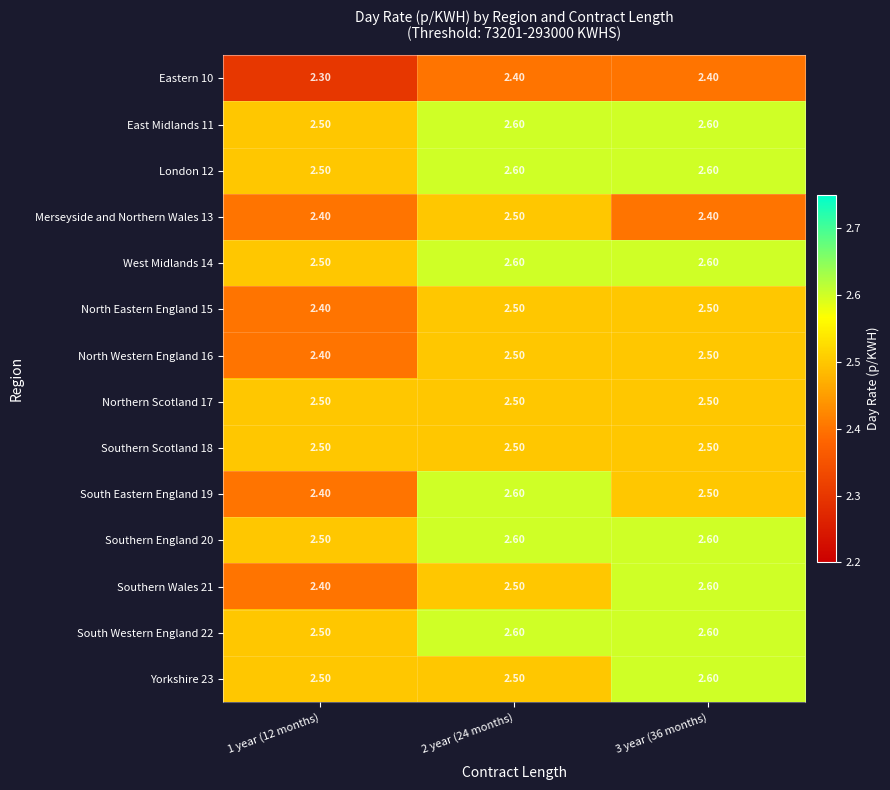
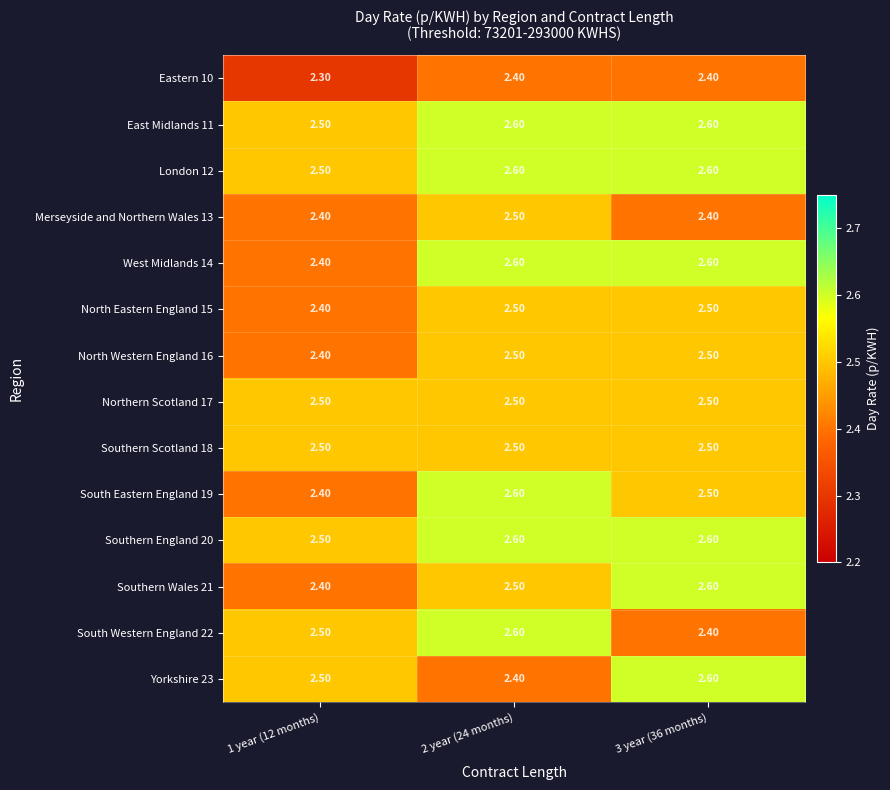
  {
    "Eastern 10": {
      "1 year (12 months)": 2.30,
      "2 year (24 months)": 2.40,
      "3 year (36 months)": 2.40
    },
    "East Midlands 11": {
      "1 year (12 months)": 2.50,
      "2 year (24 months)": 2.60,
      "3 year (36 months)": 2.60
    },
    "London 12": {
      "1 year (12 months)": 2.50,
      "2 year (24 months)": 2.60,
      "3 year (36 months)": 2.60
    },
    "Merseyside and Northern Wales 13": {
      "1 year (12 months)": 2.40,
      "2 year (24 months)": 2.50,
      "3 year (36 months)": 2.40
    },
    "West Midlands 14": {
-     "1 year (12 months)": 2.50,
+     "1 year (12 months)": 2.40,
      "2 year (24 months)": 2.60,
      "3 year (36 months)": 2.60
    },
    "North Eastern England 15": {
      "1 year (12 months)": 2.40,
      "2 year (24 months)": 2.50,
      "3 year (36 months)": 2.50
    },
    "North Western England 16": {
      "1 year (12 months)": 2.40,
      "2 year (24 months)": 2.50,
      "3 year (36 months)": 2.50
    },
    "Northern Scotland 17": {
      "1 year (12 months)": 2.50,
      "2 year (24 months)": 2.50,
      "3 year (36 months)": 2.50
    },
    "Southern Scotland 18": {
      "1 year (12 months)": 2.50,
      "2 year (24 months)": 2.50,
      "3 year (36 months)": 2.50
    },
    "South Eastern England 19": {
      "1 year (12 months)": 2.40,
      "2 year (24 months)": 2.60,
      "3 year (36 months)": 2.50
    },
    "Southern England 20": {
      "1 year (12 months)": 2.50,
      "2 year (24 months)": 2.60,
      "3 year (36 months)": 2.60
    },
    "Southern Wales 21": {
      "1 year (12 months)": 2.40,
      "2 year (24 months)": 2.50,
      "3 year (36 months)": 2.60
    },
    "South Western England 22": {
      "1 year (12 months)": 2.50,
      "2 year (24 months)": 2.60,
-     "3 year (36 months)": 2.60
+     "3 year (36 months)": 2.40
    },
    "Yorkshire 23": {
      "1 year (12 months)": 2.50,
-     "2 year (24 months)": 2.50,
+     "2 year (24 months)": 2.40,
      "3 year (36 months)": 2.60
    }
  }
